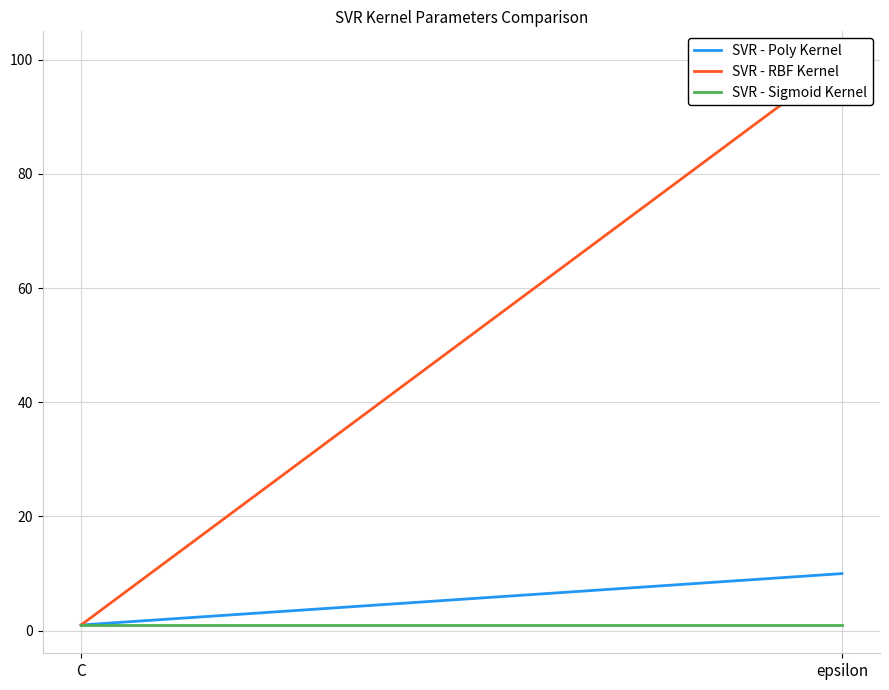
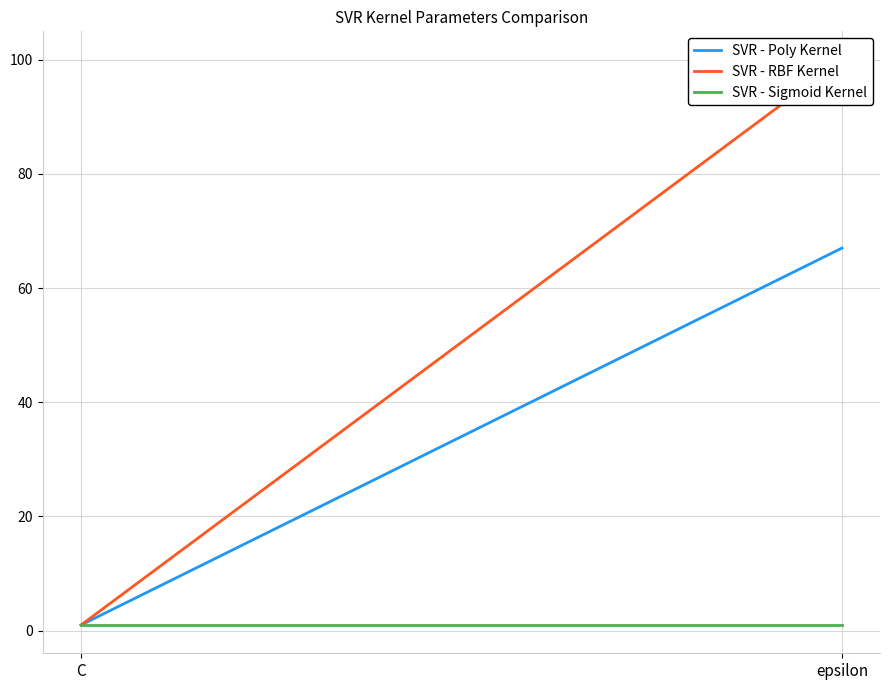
  {
    "SVR - Poly Kernel": {
-     "epsilon": 10
+     "epsilon": 67
    },
    "SVR - Sigmoid Kernel": {
      "epsilon": 1
    }
  }
